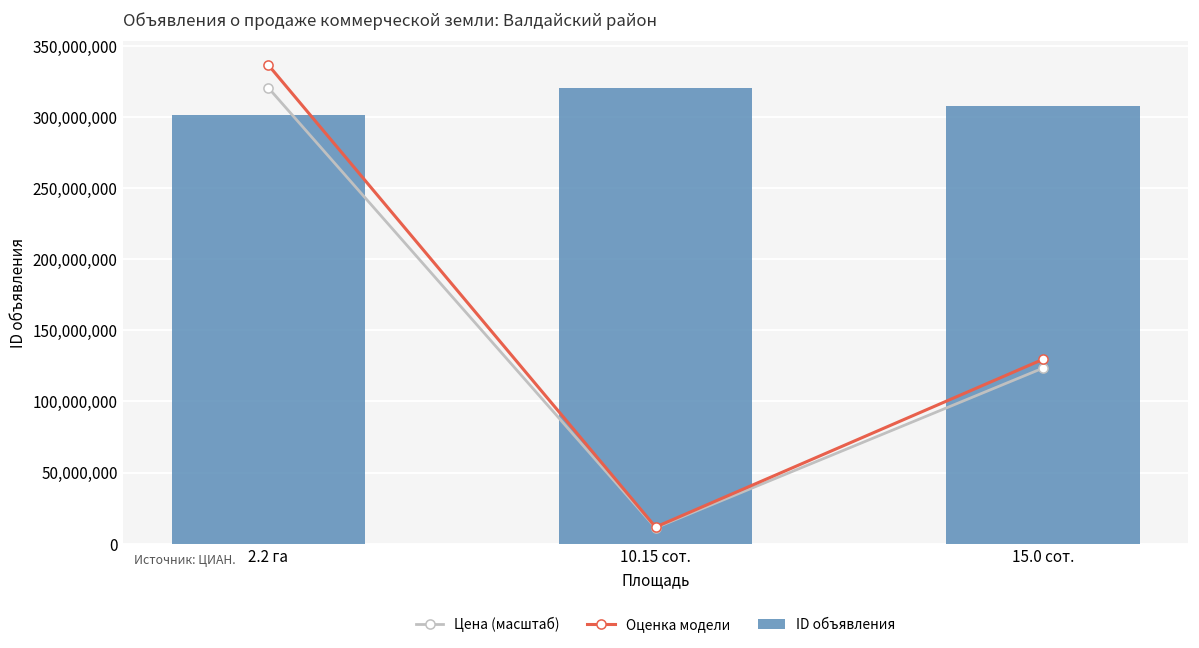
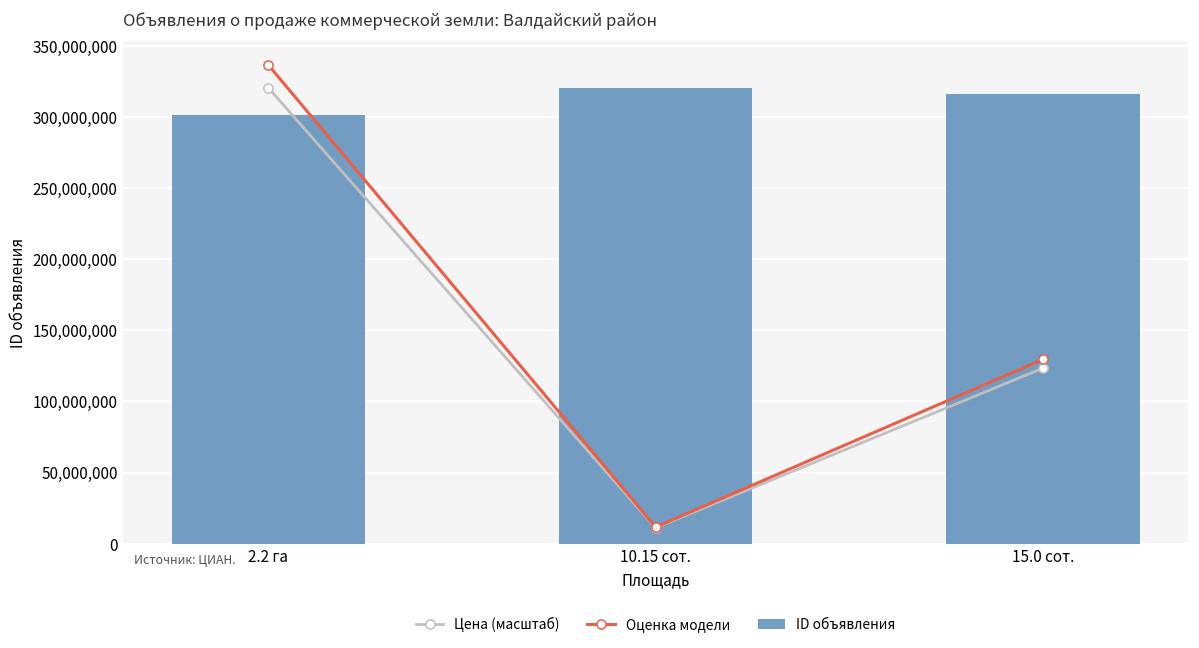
  {
    "Цена (масштаб)": {
      "2.2 га": "320,000,000",
      "15.0 сот.": "123,000,000"
    },
    "ID объявления": {
      "2.2 га": "301,000,000",
      "10.15 сот.": "320,000,000",
-     "15.0 сот.": "308,000,000"
+     "15.0 сот.": "316,000,000"
    },
    "Оценка модели": {
      "2.2 га": "336,000,000",
      "15.0 сот.": "130,000,000"
    }
  }
